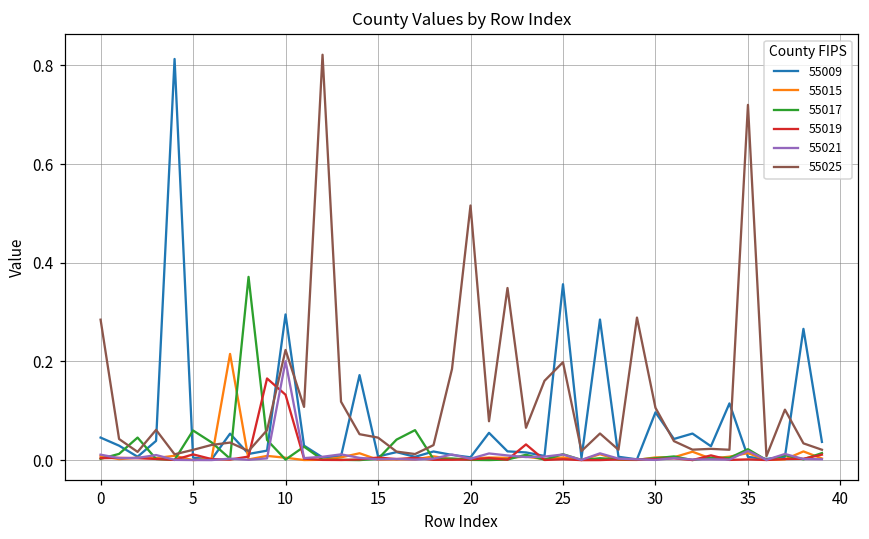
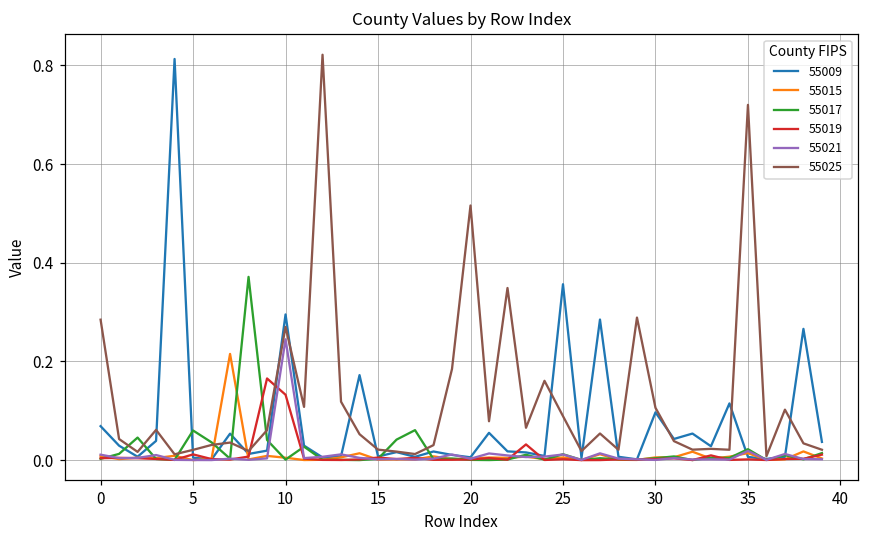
  {
    "55009": {
-     "0": 0.05,
+     "0": 0.07,
      "10": 0.30,
      "25": 0.36,
      "30": 0.10
    },
    "55017": {
      "5": 0.06
    },
    "55019": {
      "5": 0.01,
      "10": 0.13
    },
    "55021": {
-     "10": 0.20
+     "10": 0.24
    },
    "55025": {
      "0": 0.28,
      "5": 0.02,
-     "10": 0.22,
-     "15": 0.05,
+     "10": 0.27,
+     "15": 0.02,
      "20": 0.52,
-     "25": 0.20,
+     "25": 0.09,
      "30": 0.11,
      "35": 0.72
    }
  }
